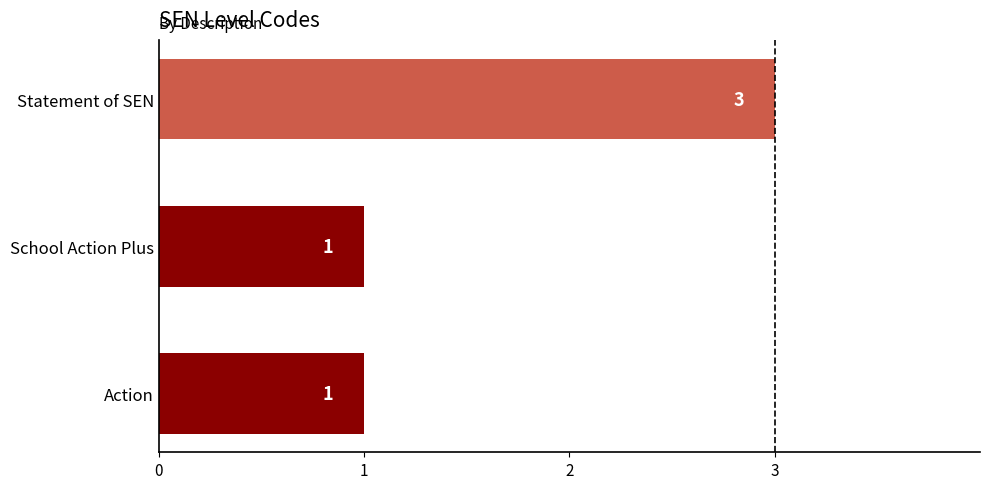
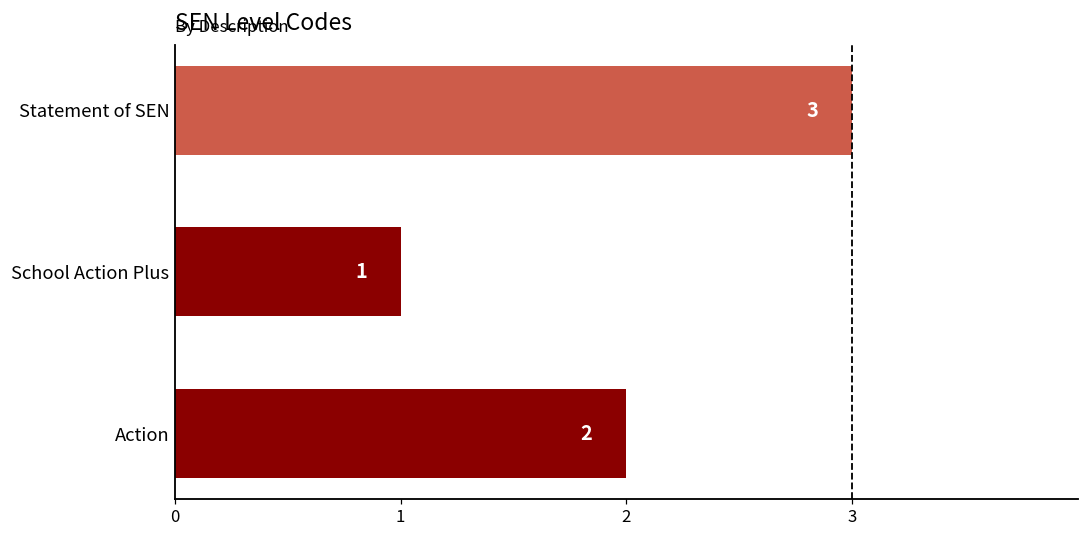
  {
    "Statement of SEN": 3,
    "School Action Plus": 1,
-   "Action": 1
+   "Action": 2
  }
